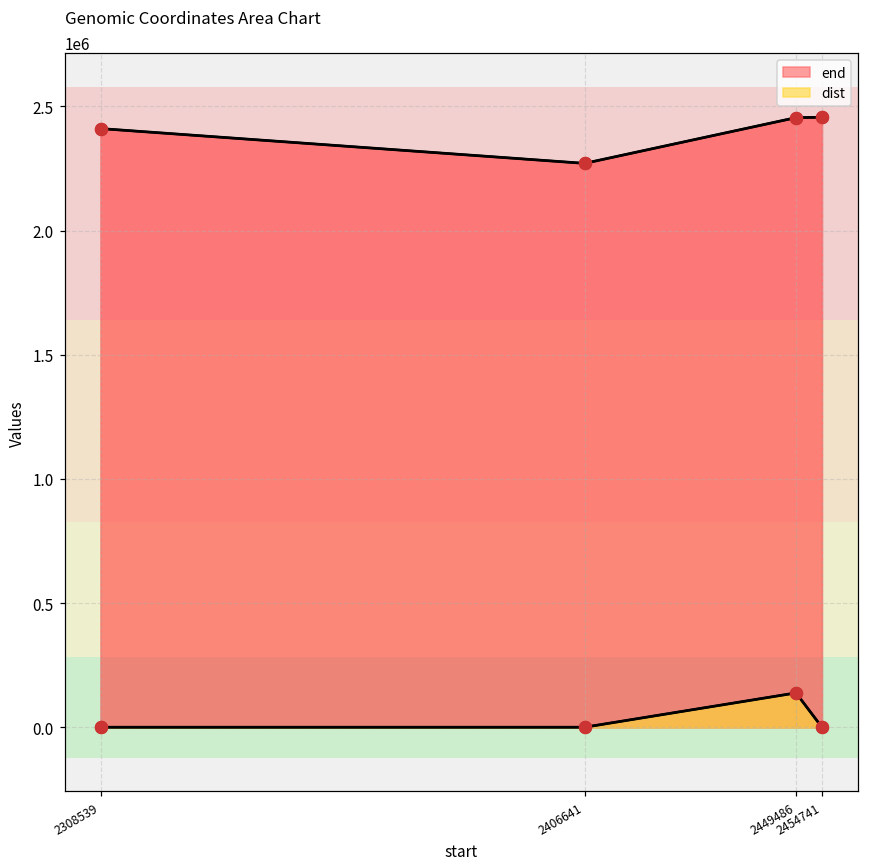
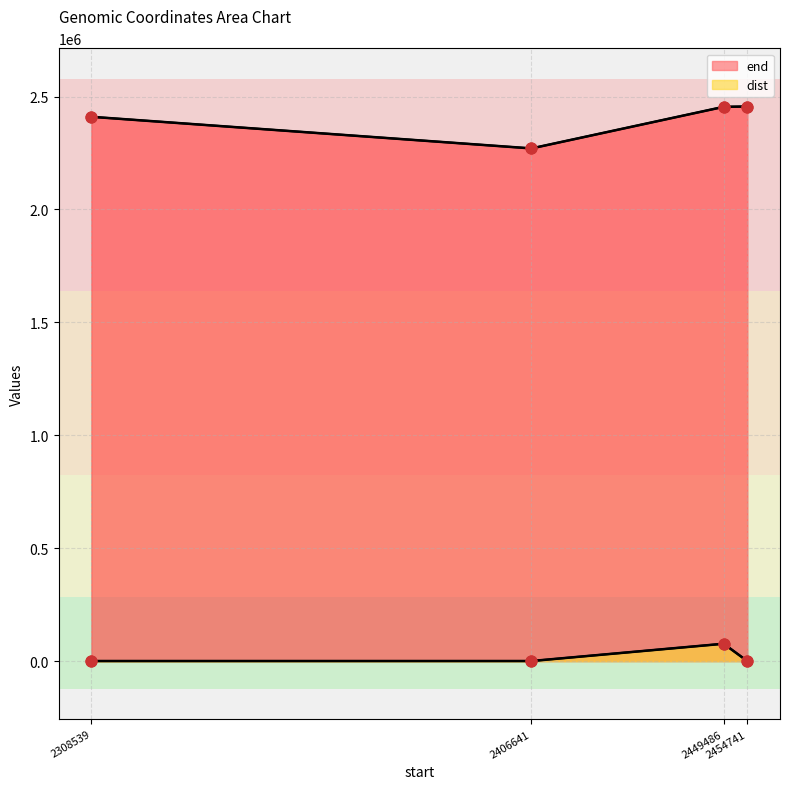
  {
    "end": {
      "2308539": 2410000,
      "2406641": 2270000,
      "2449486": 2450000,
      "2454741": 2460000
    },
    "dist": {
      "2308539": 0,
      "2406641": 0,
-     "2449486": 140000,
+     "2449486": 80000,
      "2454741": 0
    }
  }
